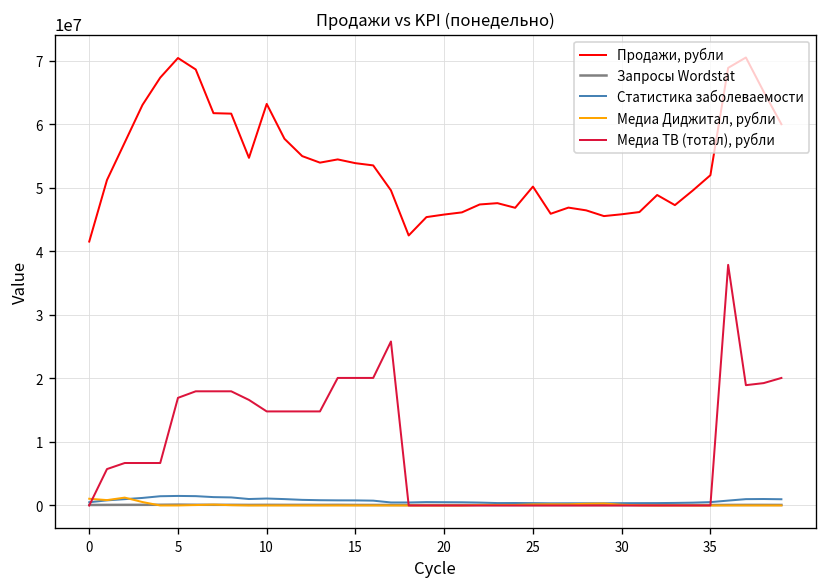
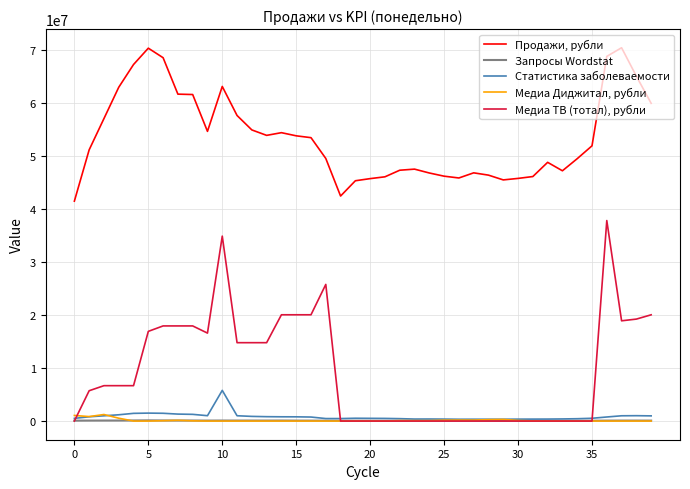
  {
    "Продажи, рубли": {
      "0": 42000000,
      "5": 70000000,
      "10": 63000000,
      "15": 54000000,
      "20": 46000000,
-     "25": 50000000,
+     "25": 46000000,
      "30": 46000000,
      "35": 52000000
    },
    "Статистика заболеваемости": {
      "5": 2000000,
-     "10": 1000000,
+     "10": 6000000,
      "15": 1000000
    },
    "Медиа Диджитал, рубли": {
      "0": 1000000
    },
    "Медиа ТВ (тотал), рубли": {
      "5": 17000000,
-     "10": 15000000,
+     "10": 35000000,
      "15": 20000000
    }
  }
